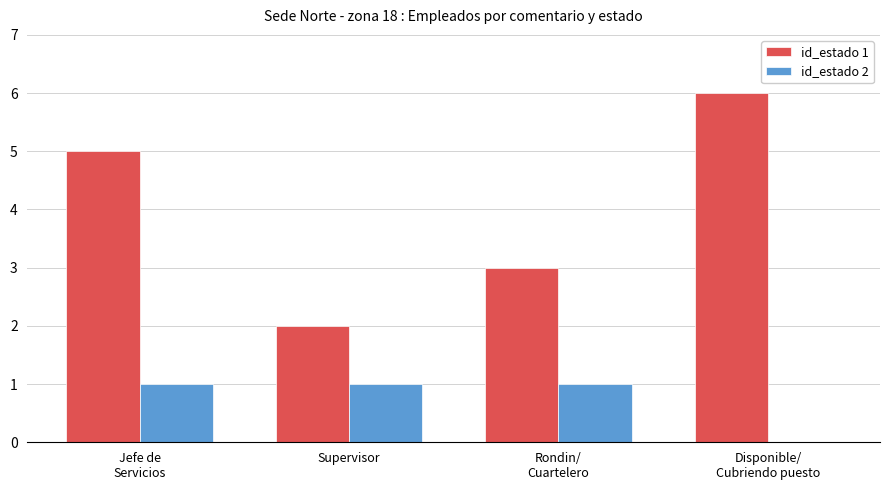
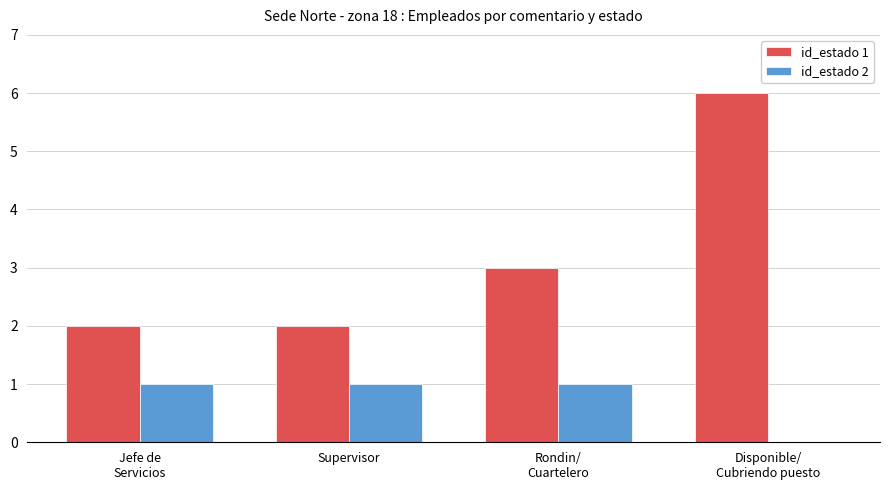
  {
    "id_estado 1": {
-     "Jefe de Servicios": 5,
+     "Jefe de Servicios": 2,
      "Supervisor": 2,
      "Rondin/ Cuartelero": 3,
      "Disponible/ Cubriendo puesto": 6
    },
    "id_estado 2": {
      "Jefe de Servicios": 1,
      "Supervisor": 1,
      "Rondin/ Cuartelero": 1,
      "Disponible/ Cubriendo puesto": 0
    }
  }
